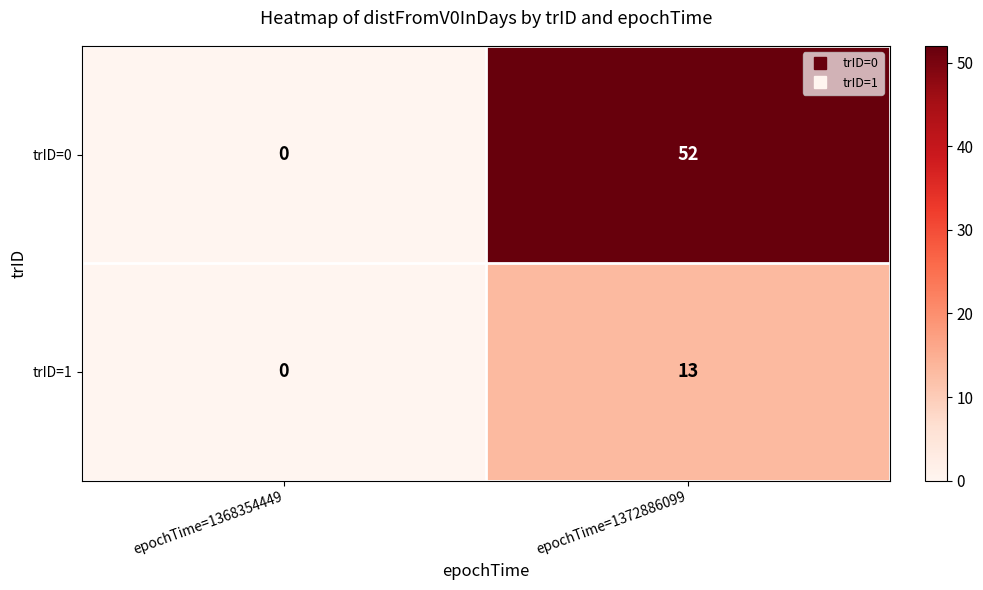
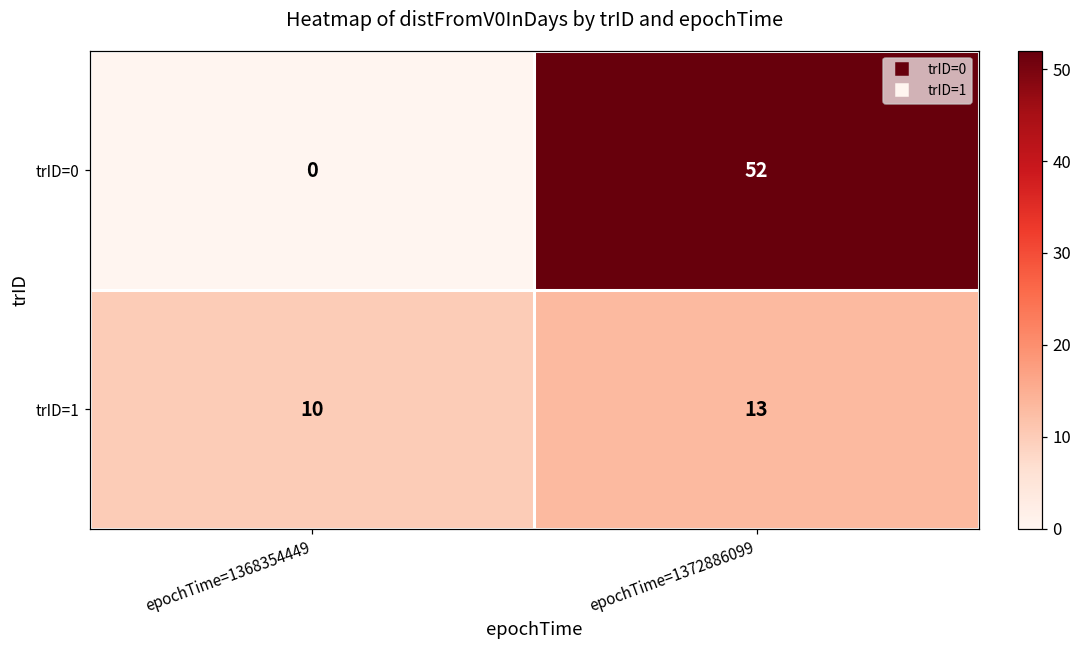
  {
    "trID=0": {
      "epochTime=1368354449": 0,
      "epochTime=1372886099": 52
    },
    "trID=1": {
-     "epochTime=1368354449": 0,
+     "epochTime=1368354449": 10,
      "epochTime=1372886099": 13
    }
  }
